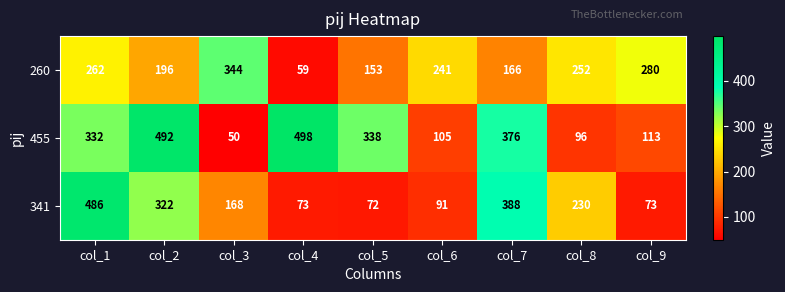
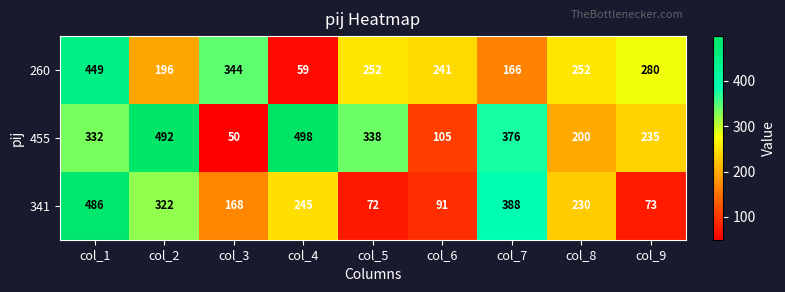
  {
    "260": {
-     "col_1": 262,
+     "col_1": 449,
      "col_2": 196,
      "col_3": 344,
      "col_4": 59,
-     "col_5": 153,
+     "col_5": 252,
      "col_6": 241,
      "col_7": 166,
      "col_8": 252,
      "col_9": 280
    },
    "455": {
      "col_1": 332,
      "col_2": 492,
      "col_3": 50,
      "col_4": 498,
      "col_5": 338,
      "col_6": 105,
      "col_7": 376,
-     "col_8": 96,
-     "col_9": 113
+     "col_8": 200,
+     "col_9": 235
    },
    "341": {
      "col_1": 486,
      "col_2": 322,
      "col_3": 168,
-     "col_4": 73,
+     "col_4": 245,
      "col_5": 72,
      "col_6": 91,
      "col_7": 388,
      "col_8": 230,
      "col_9": 73
    }
  }
